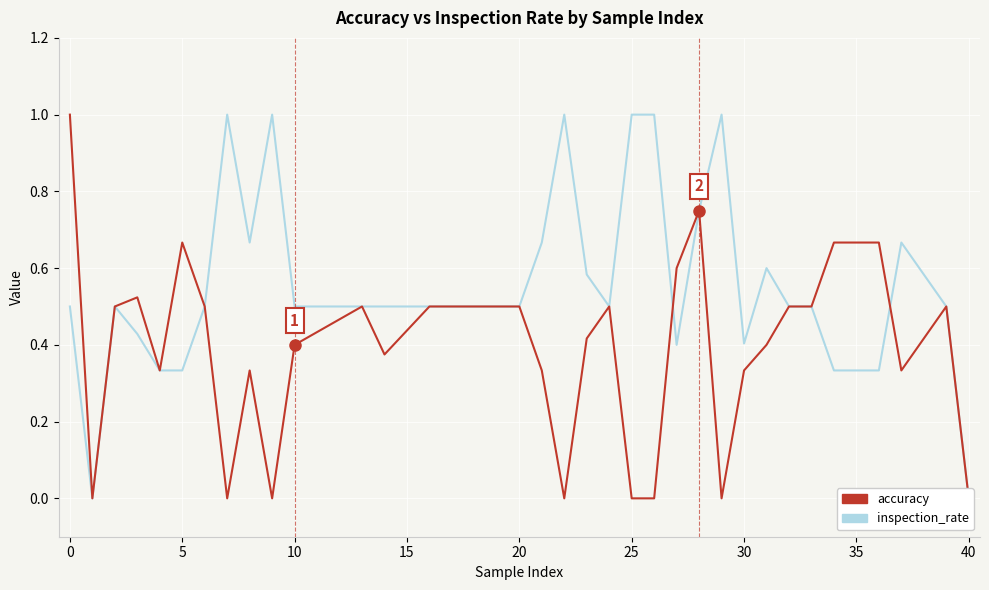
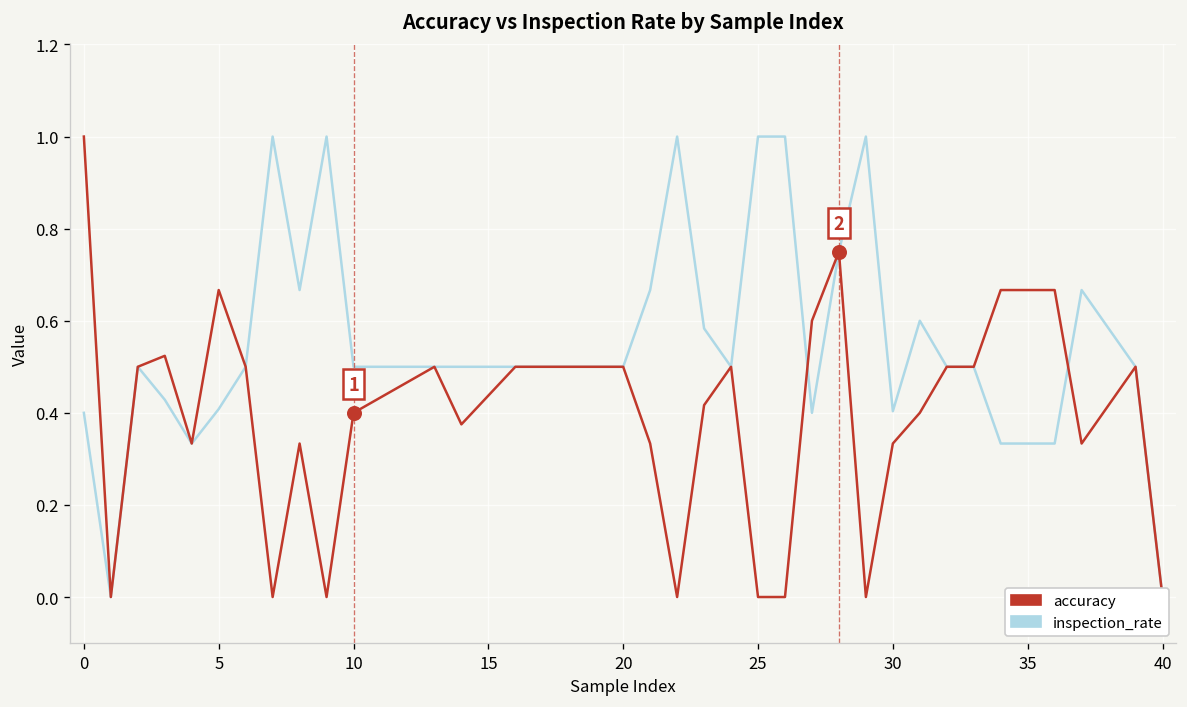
  {
    "inspection_rate": {
-     "0": 0.5,
-     "5": 0.33,
+     "0": 0.4,
+     "5": 0.41,
      "25": 1.00,
      "30": 0.40
    }
  }
